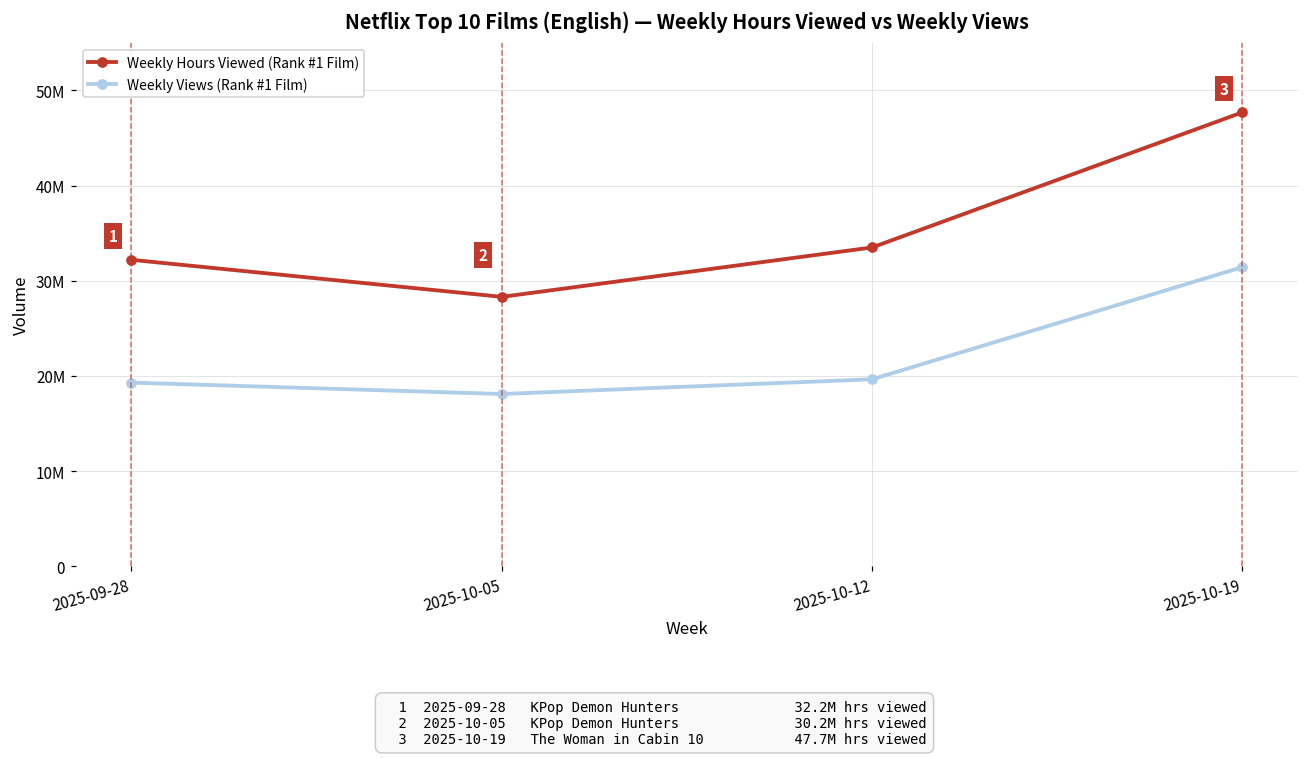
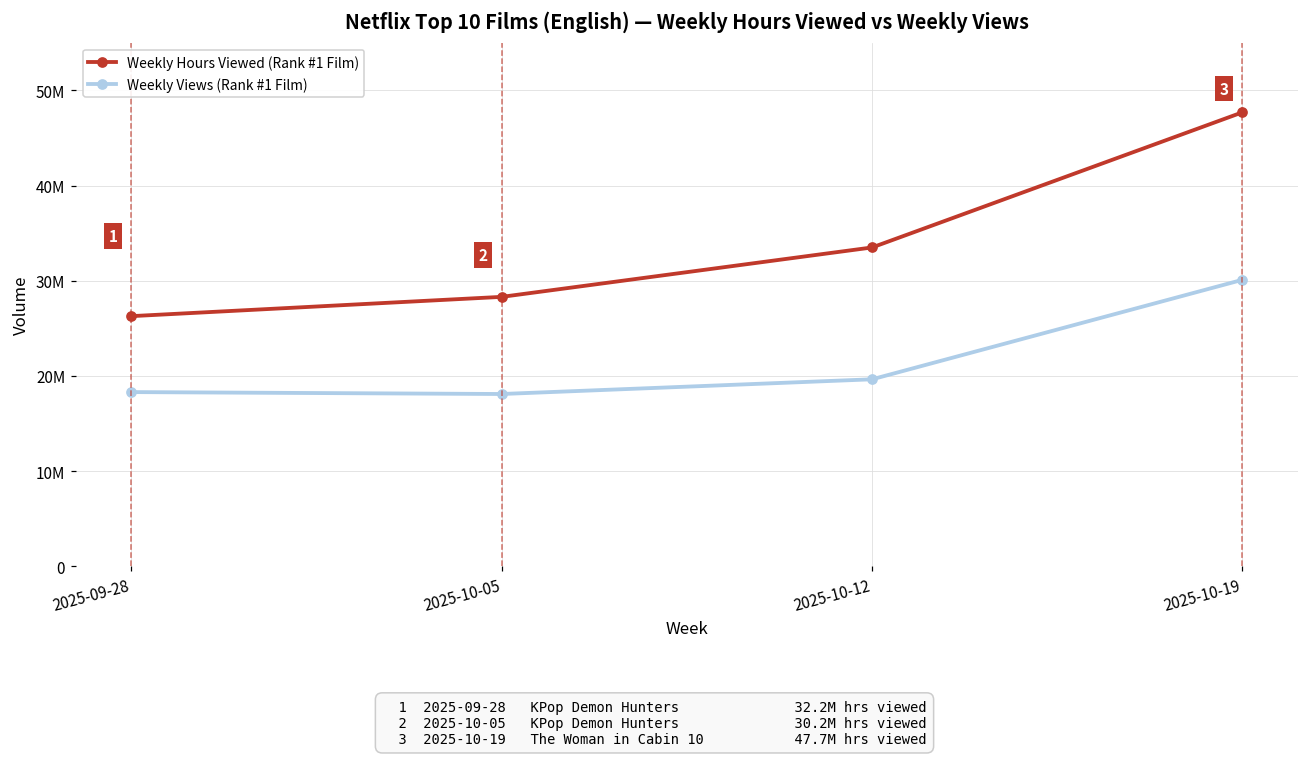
  {
    "Weekly Hours Viewed (Rank #1 Film)": {
-     "2025-09-28": 32000000,
+     "2025-09-28": 26000000,
      "2025-10-05": 28000000,
      "2025-10-12": 34000000
    },
    "Weekly Views (Rank #1 Film)": {
-     "2025-09-28": 19000000,
+     "2025-09-28": 18000000,
      "2025-10-05": 18000000,
      "2025-10-12": 20000000,
-     "2025-10-19": 31000000
+     "2025-10-19": 30000000
    }
  }
